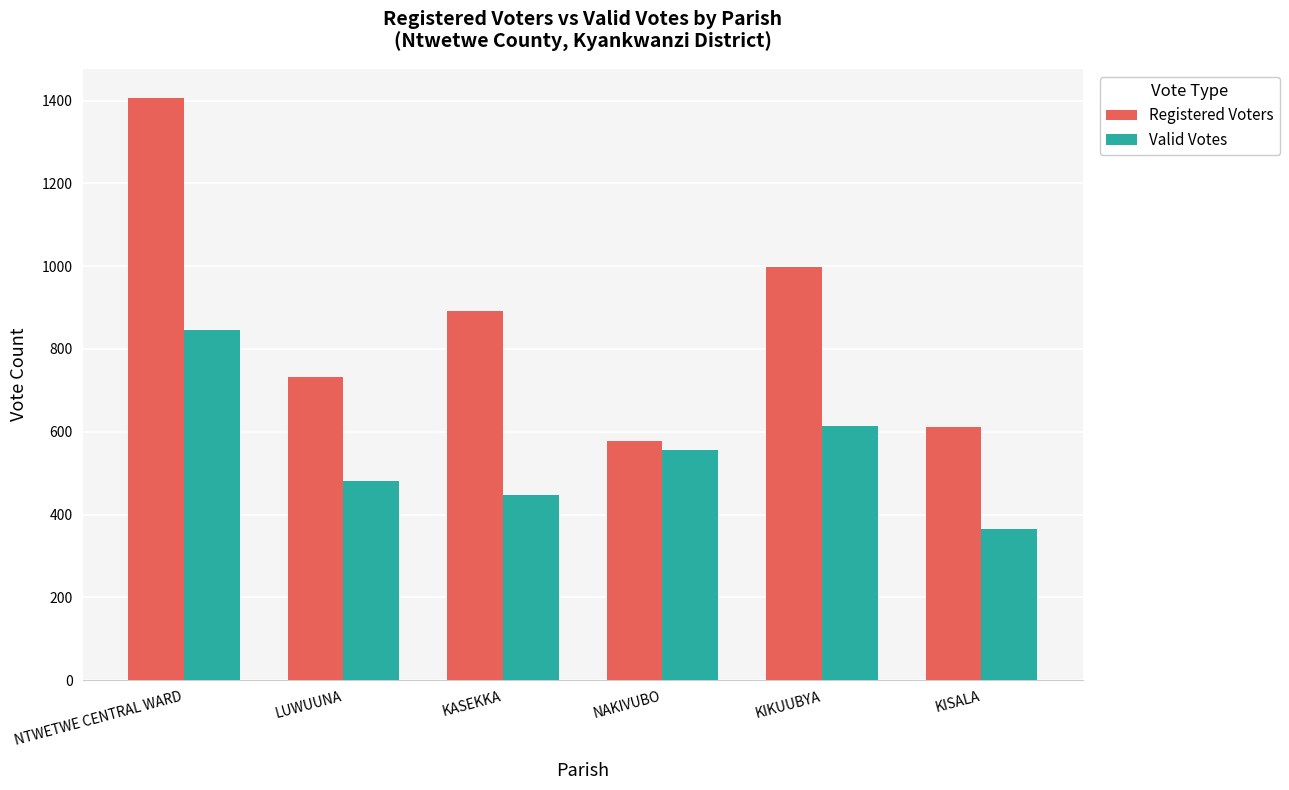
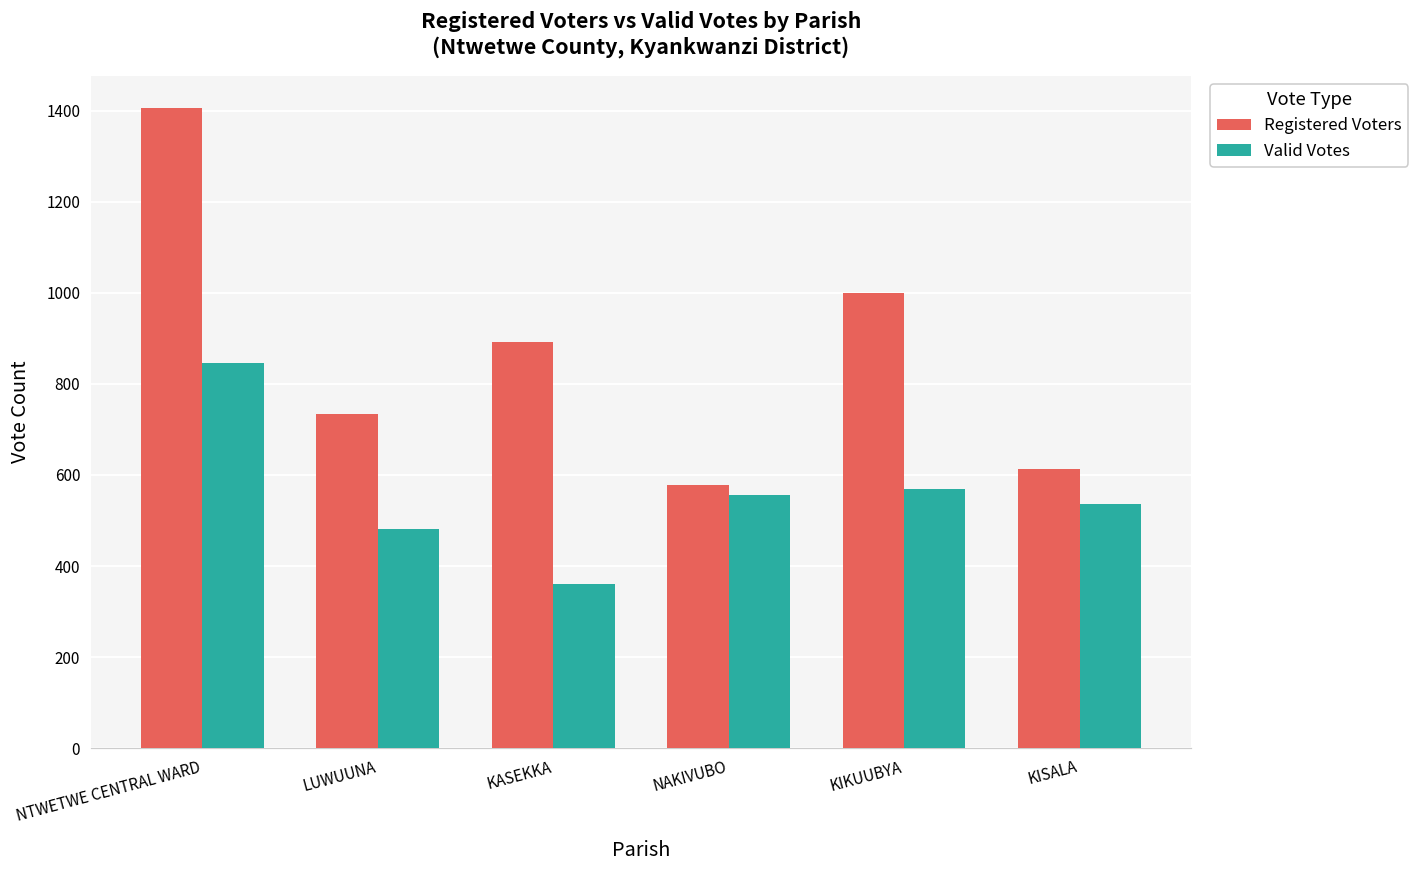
  {
    "Registered Voters": {
      "NTWETWE CENTRAL WARD": 1410,
      "LUWUUNA": 730,
      "KASEKKA": 890,
      "NAKIVUBO": 580,
      "KIKUUBYA": 1000,
      "KISALA": 610
    },
    "Valid Votes": {
      "NTWETWE CENTRAL WARD": 850,
      "LUWUUNA": 480,
-     "KASEKKA": 450,
+     "KASEKKA": 360,
      "NAKIVUBO": 560,
-     "KIKUUBYA": 610,
-     "KISALA": 370
+     "KIKUUBYA": 570,
+     "KISALA": 540
    }
  }
